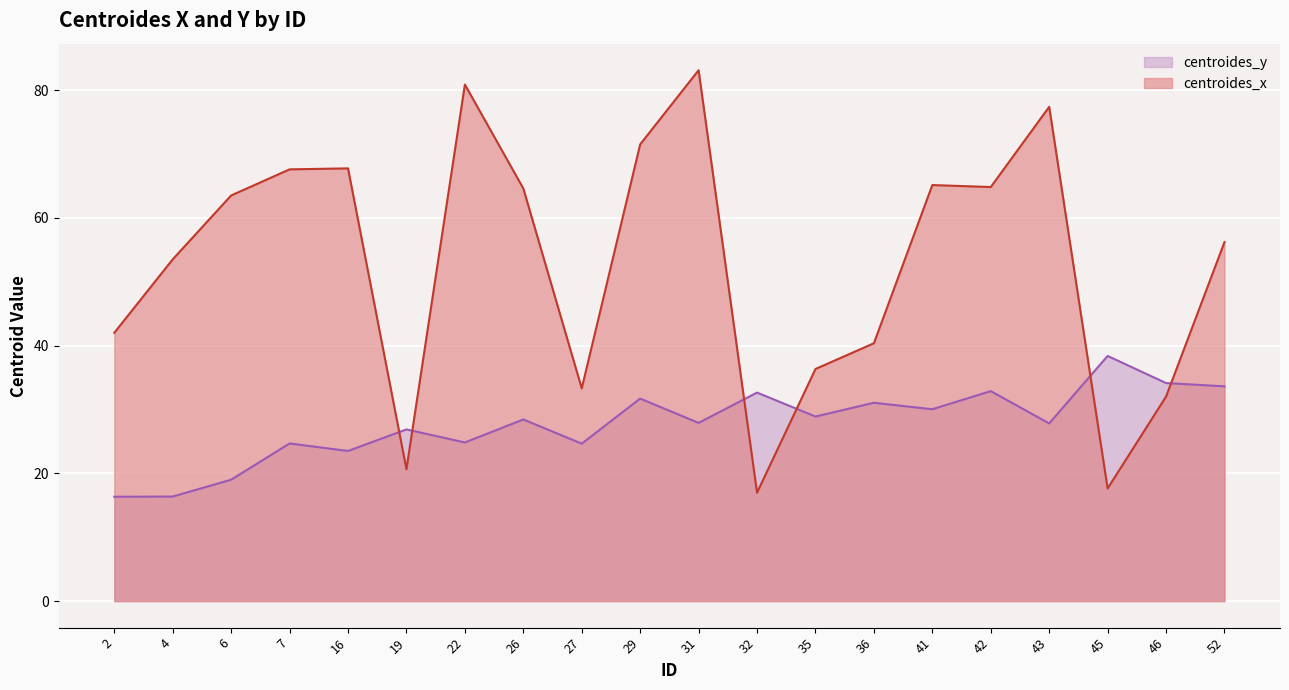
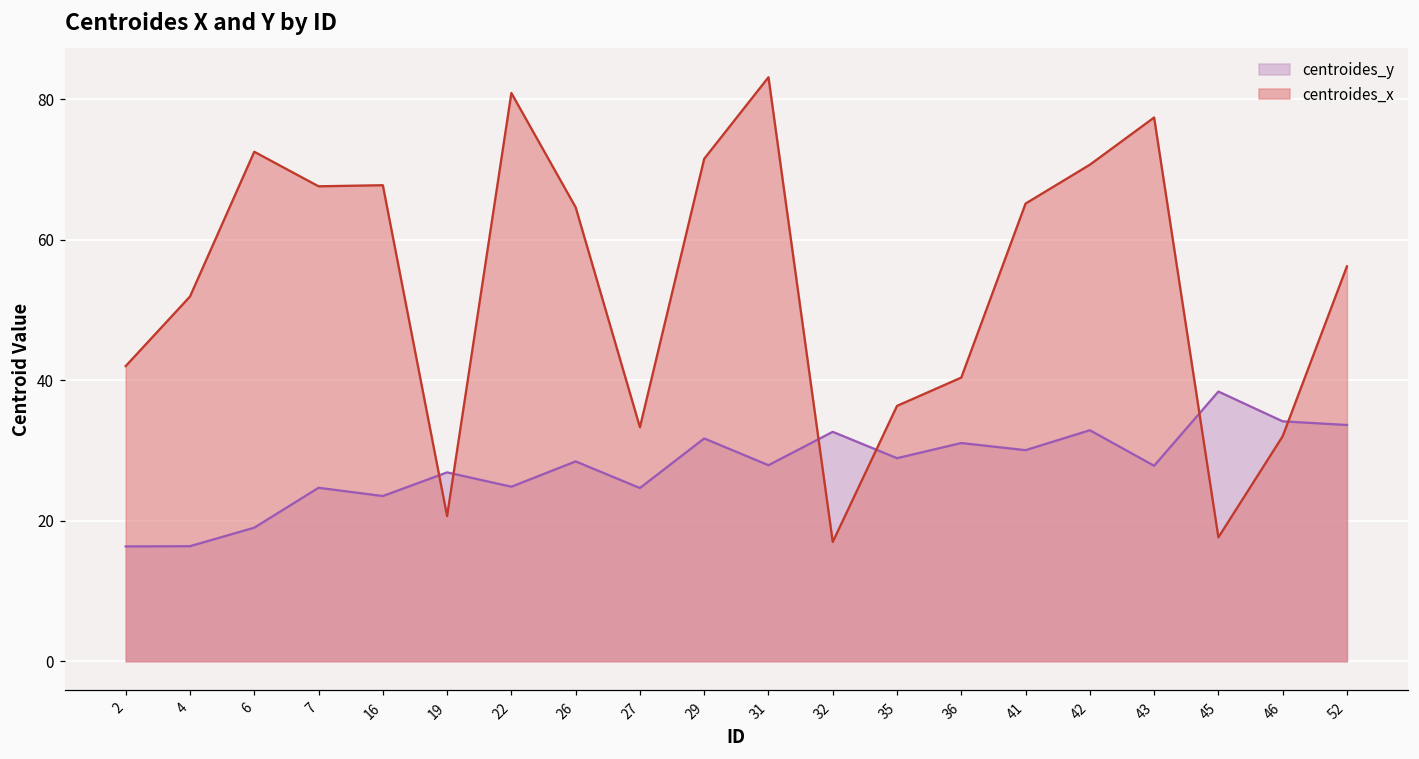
  {
    "centroides_y": {
      "2": 16,
      "4": 16,
      "6": 19,
      "7": 25,
      "16": 24,
      "19": 27,
      "22": 25,
      "26": 28,
      "27": 25,
      "29": 32,
      "31": 28,
      "32": 33,
      "35": 29,
      "36": 31,
      "41": 30,
      "42": 33,
      "43": 28,
      "45": 38,
      "46": 34,
      "52": 34
    },
    "centroides_x": {
      "2": 42,
-     "4": 54,
-     "6": 64,
+     "4": 52,
+     "6": 73,
      "7": 68,
      "16": 68,
      "19": 21,
      "22": 81,
      "26": 65,
      "27": 33,
      "29": 72,
      "31": 83,
      "32": 17,
      "35": 36,
      "36": 40,
      "41": 65,
-     "42": 65,
+     "42": 71,
      "43": 77,
      "45": 18,
      "46": 32,
      "52": 56
    }
  }
